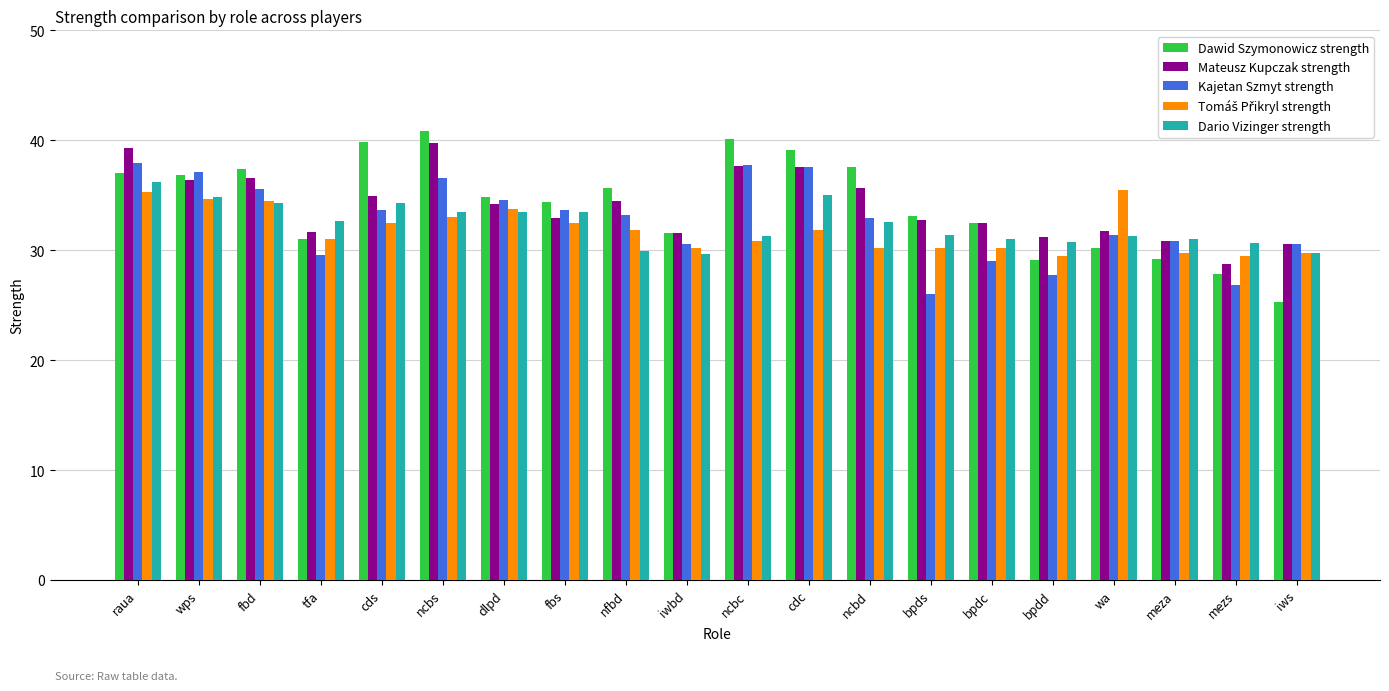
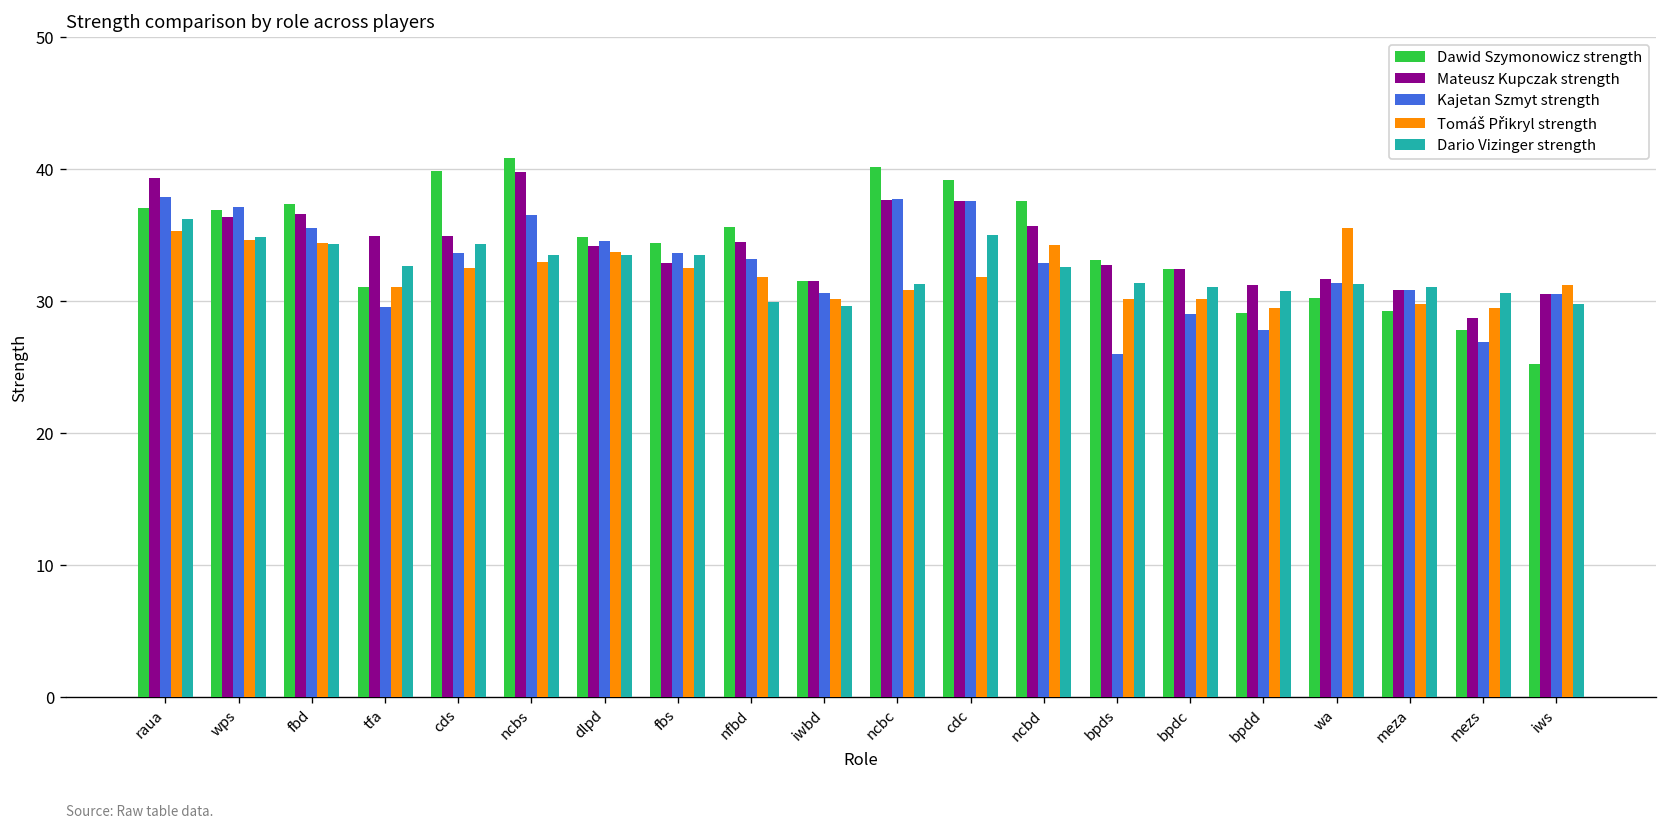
  {
    "Dawid Szymonowicz strength": {
      "raua": 37.1,
      "wps": 36.9,
      "fbd": 37.4,
      "tfa": 31.1,
      "cds": 39.9,
      "ncbs": 40.8,
      "dlpd": 34.9,
      "fbs": 34.4,
      "nfbd": 35.6,
      "iwbd": 31.5,
      "ncbc": 40.2,
      "cdc": 39.2,
      "ncbd": 37.6,
      "bpds": 33.1,
      "bpdc": 32.5,
      "bpdd": 29.1,
      "wa": 30.2,
      "meza": 29.2,
      "mezs": 27.8,
      "iws": 25.3
    },
    "Mateusz Kupczak strength": {
      "raua": 39.3,
      "wps": 36.4,
      "fbd": 36.6,
-     "tfa": 31.7,
+     "tfa": 34.9,
      "cds": 34.9,
      "ncbs": 39.8,
      "dlpd": 34.2,
      "fbs": 32.9,
      "nfbd": 34.5,
      "iwbd": 31.5,
      "ncbc": 37.7,
      "cdc": 37.6,
      "ncbd": 35.7,
      "bpds": 32.7,
      "bpdc": 32.5,
      "bpdd": 31.2,
      "wa": 31.7,
      "meza": 30.8,
      "mezs": 28.8,
      "iws": 30.6
    },
    "Kajetan Szmyt strength": {
      "raua": 37.9,
      "wps": 37.1,
      "fbd": 35.5,
      "tfa": 29.5,
      "cds": 33.7,
      "ncbs": 36.5,
      "dlpd": 34.5,
      "fbs": 33.7,
      "nfbd": 33.2,
      "iwbd": 30.6,
      "ncbc": 37.8,
      "cdc": 37.6,
      "ncbd": 32.9,
      "bpds": 26.0,
      "bpdc": 29.1,
      "bpdd": 27.8,
      "wa": 31.4,
      "meza": 30.8,
      "mezs": 26.9,
      "iws": 30.6
    },
    "Tomáš Přikryl strength": {
      "raua": 35.3,
      "wps": 34.6,
      "fbd": 34.4,
      "tfa": 31.1,
      "cds": 32.5,
      "ncbs": 33.0,
      "dlpd": 33.7,
      "fbs": 32.5,
      "nfbd": 31.8,
      "iwbd": 30.2,
      "ncbc": 30.9,
      "cdc": 31.8,
-     "ncbd": 30.2,
+     "ncbd": 34.2,
      "bpds": 30.2,
      "bpdc": 30.2,
      "bpdd": 29.5,
      "wa": 35.5,
      "meza": 29.8,
      "mezs": 29.5,
-     "iws": 29.8
+     "iws": 31.2
    },
    "Dario Vizinger strength": {
      "raua": 36.2,
      "wps": 34.9,
      "fbd": 34.3,
      "tfa": 32.7,
      "cds": 34.3,
      "ncbs": 33.5,
      "dlpd": 33.5,
      "fbs": 33.5,
      "nfbd": 29.9,
      "iwbd": 29.6,
      "ncbc": 31.3,
      "cdc": 35.0,
      "ncbd": 32.6,
      "bpds": 31.4,
      "bpdc": 31.1,
      "bpdd": 30.8,
      "wa": 31.3,
      "meza": 31.1,
      "mezs": 30.6,
      "iws": 29.8
    }
  }
